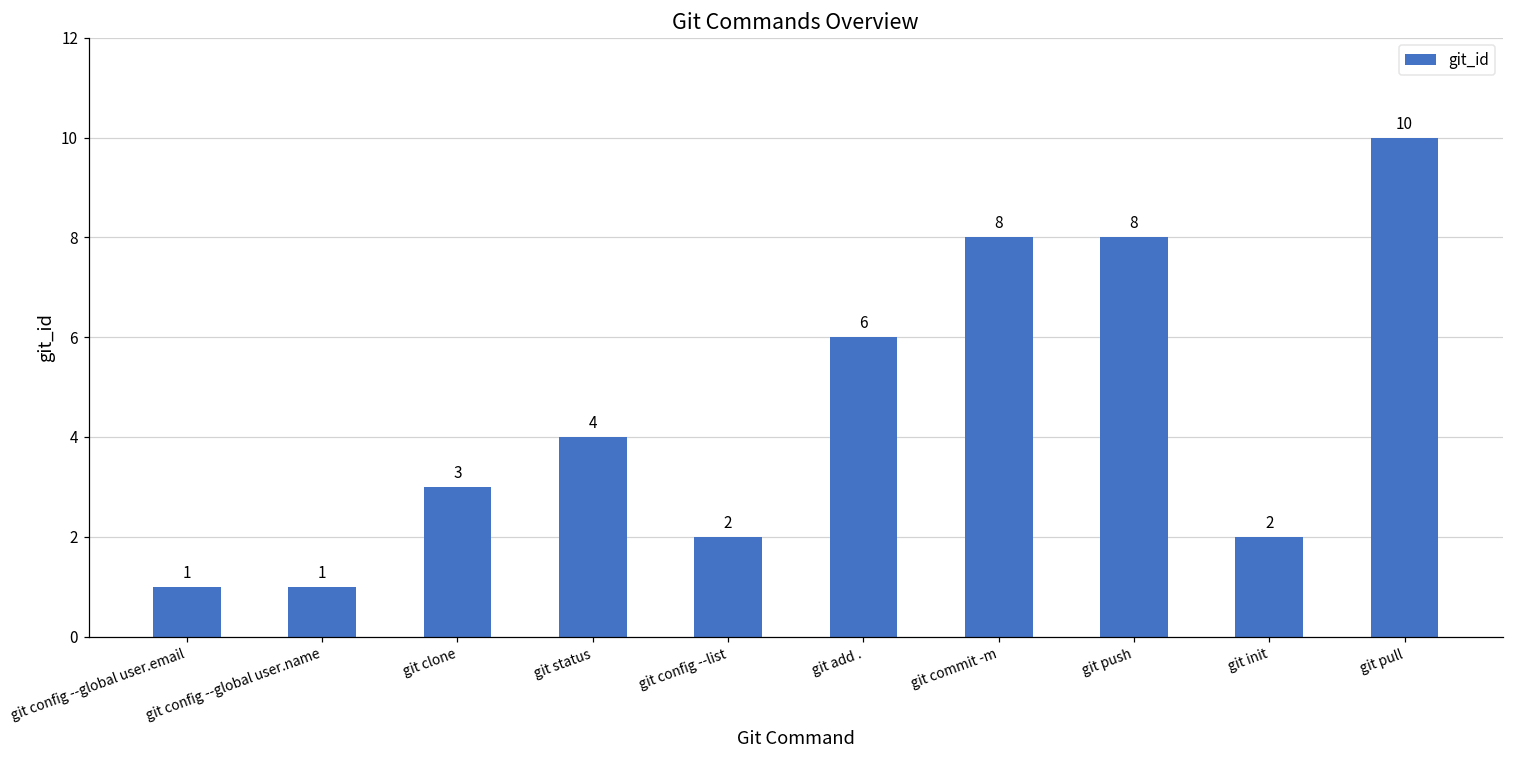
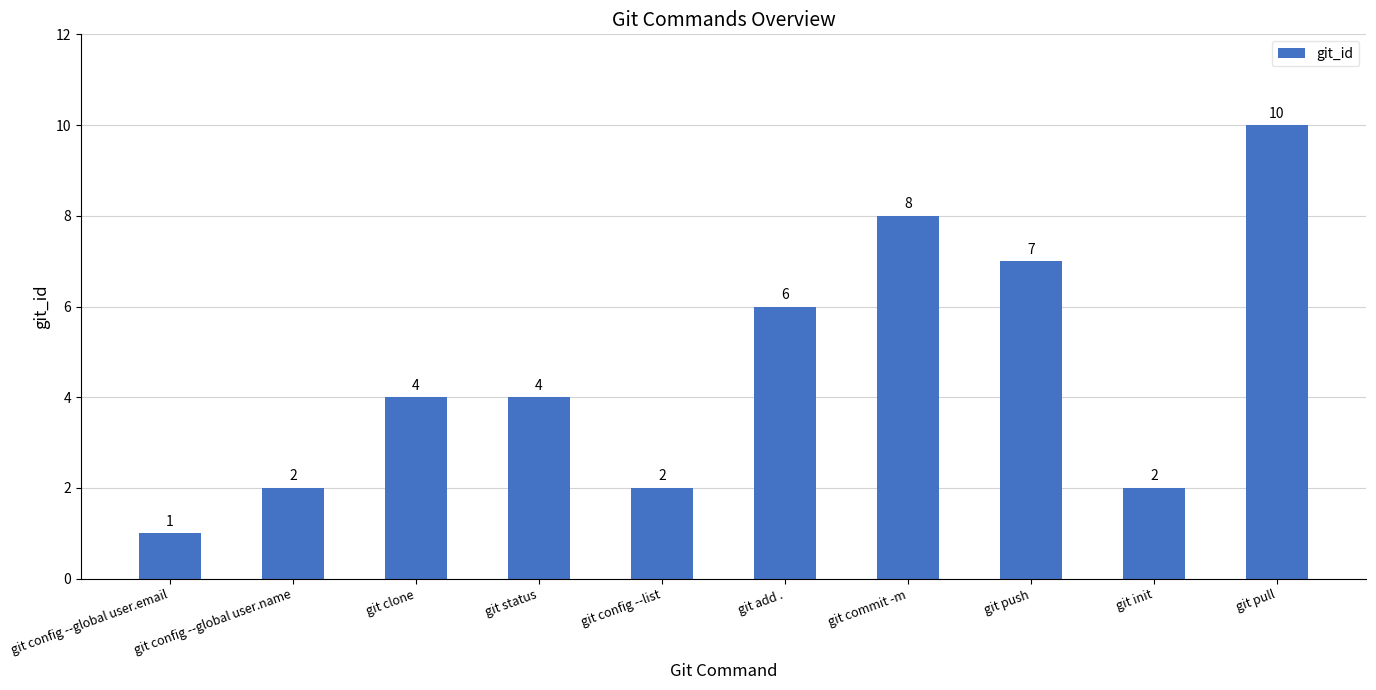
  {
    "git config --global user.email": 1,
-   "git config --global user.name": 1,
-   "git clone": 3,
+   "git config --global user.name": 2,
+   "git clone": 4,
    "git status": 4,
    "git config --list": 2,
    "git add .": 6,
    "git commit -m": 8,
-   "git push": 8,
+   "git push": 7,
    "git init": 2,
    "git pull": 10
  }
